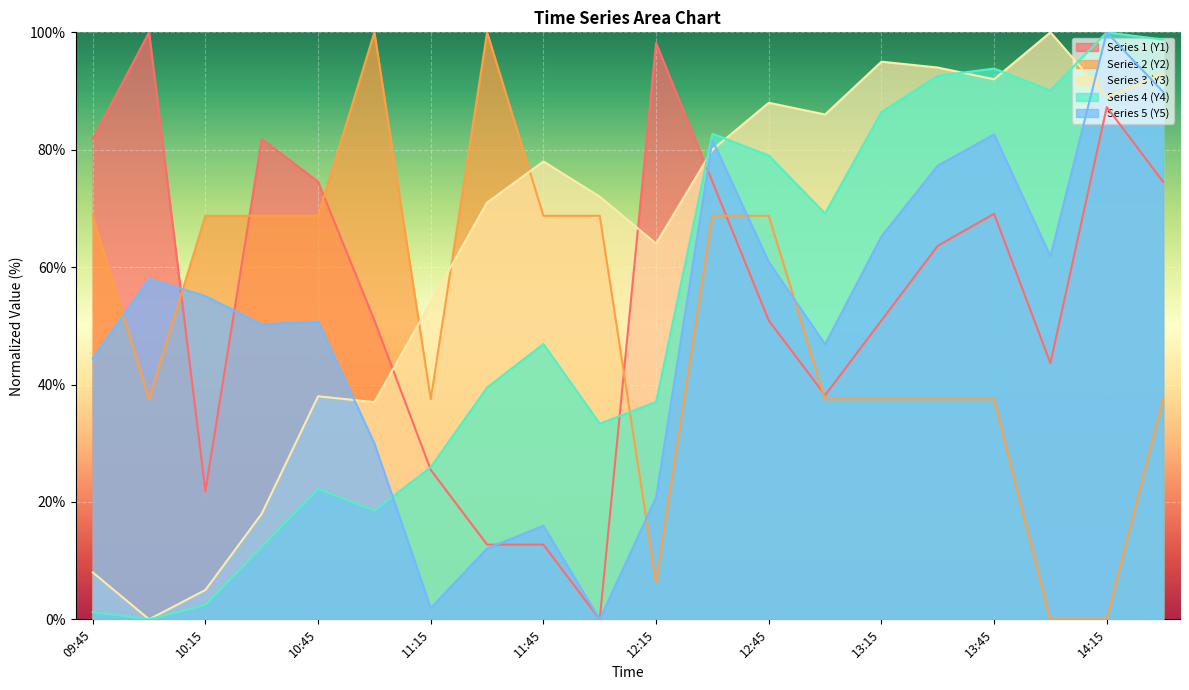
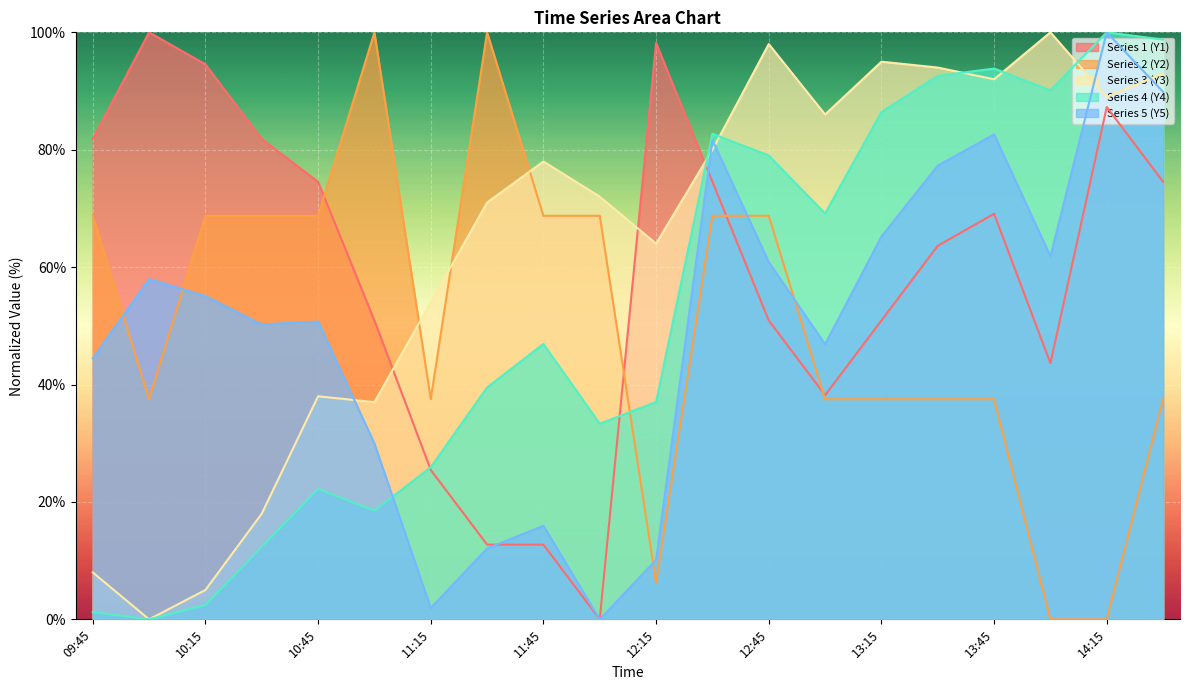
  {
    "Series 1 (Y1)": {
      "09:45": "82%",
-     "10:15": "22%",
+     "10:15": "95%",
      "10:45": "75%",
      "11:15": "25%",
      "11:45": "13%",
      "12:15": "98%",
      "12:45": "51%",
      "13:15": "51%",
      "13:45": "69%"
    },
    "Series 2 (Y2)": {
      "09:45": "69%",
      "10:15": "69%",
      "10:45": "69%",
      "11:15": "38%",
      "11:45": "69%",
      "12:15": "6%",
      "12:45": "69%",
      "13:15": "38%",
      "13:45": "38%",
      "14:15": "0%"
    },
    "Series 3 (Y3)": {
      "09:45": "8%",
      "10:15": "5%",
      "10:45": "38%",
      "11:15": "54%",
      "11:45": "78%",
      "12:15": "64%",
-     "12:45": "88%",
+     "12:45": "98%",
      "13:15": "95%",
      "13:45": "92%"
    },
    "Series 4 (Y4)": {
      "09:45": "1%",
      "10:15": "2%",
      "10:45": "22%",
      "11:15": "26%",
      "11:45": "47%",
      "12:15": "37%",
      "12:45": "79%",
      "13:15": "86%",
      "13:45": "94%"
    },
    "Series 5 (Y5)": {
      "09:45": "44%",
      "10:15": "55%",
      "10:45": "51%",
      "11:15": "2%",
      "11:45": "16%",
-     "12:15": "21%",
+     "12:15": "10%",
      "12:45": "61%",
      "13:15": "65%",
      "13:45": "83%"
    }
  }
